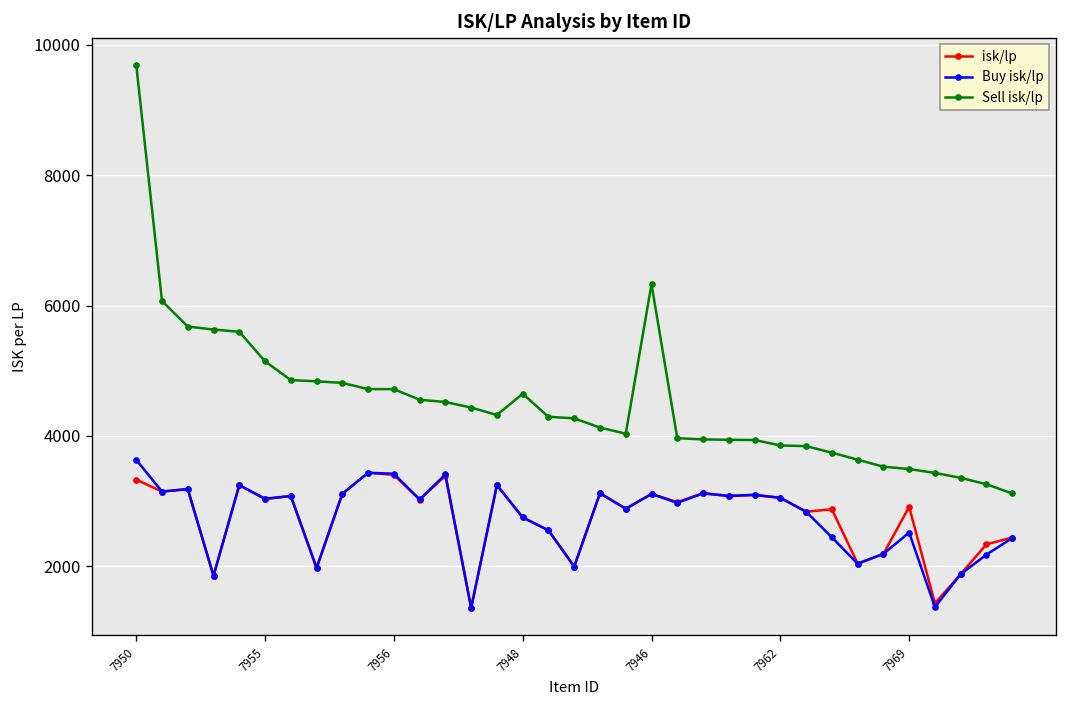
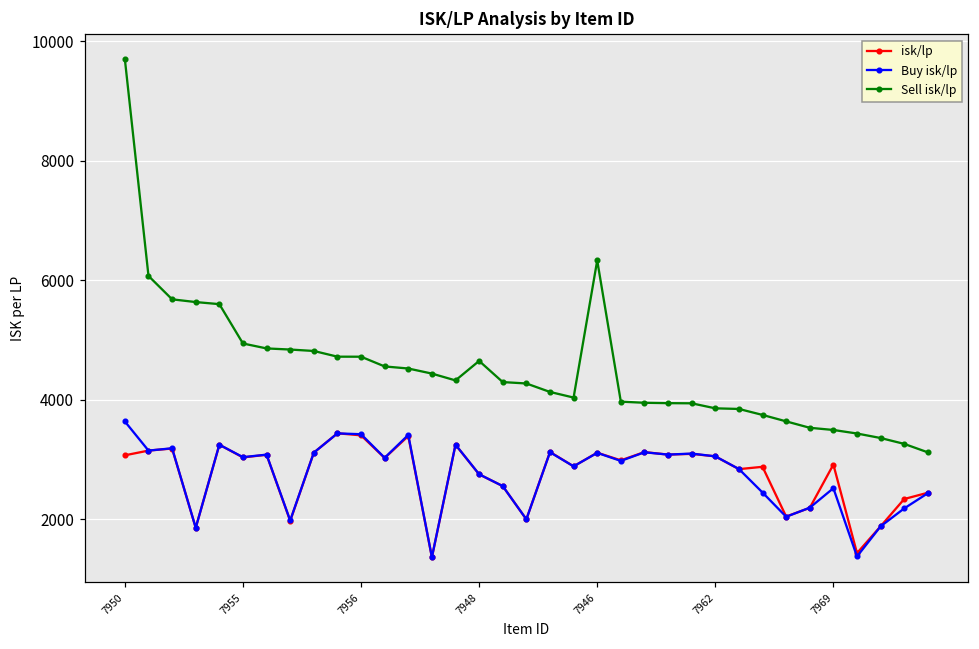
  {
    "isk/lp": {
-     "7950": 3300,
+     "7950": 3100,
      "7969": 2900
    },
    "Buy isk/lp": {
      "7950": 3600,
      "7969": 2500
    },
    "Sell isk/lp": {
      "7950": 9700,
-     "7955": 5100,
+     "7955": 4900,
      "7956": 4700,
      "7948": 4600,
      "7946": 6300,
      "7962": 3900,
      "7969": 3500
    }
  }
